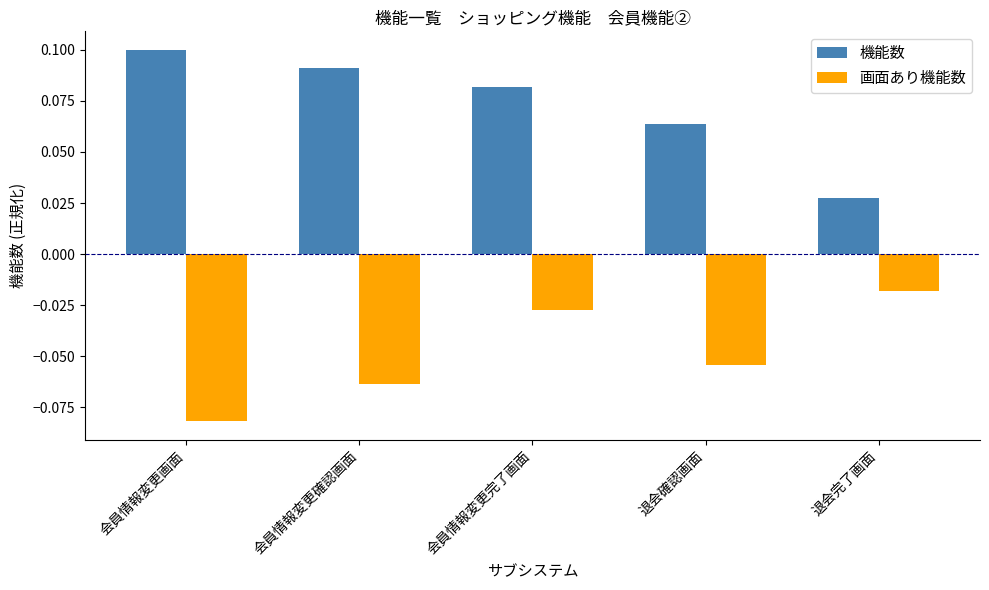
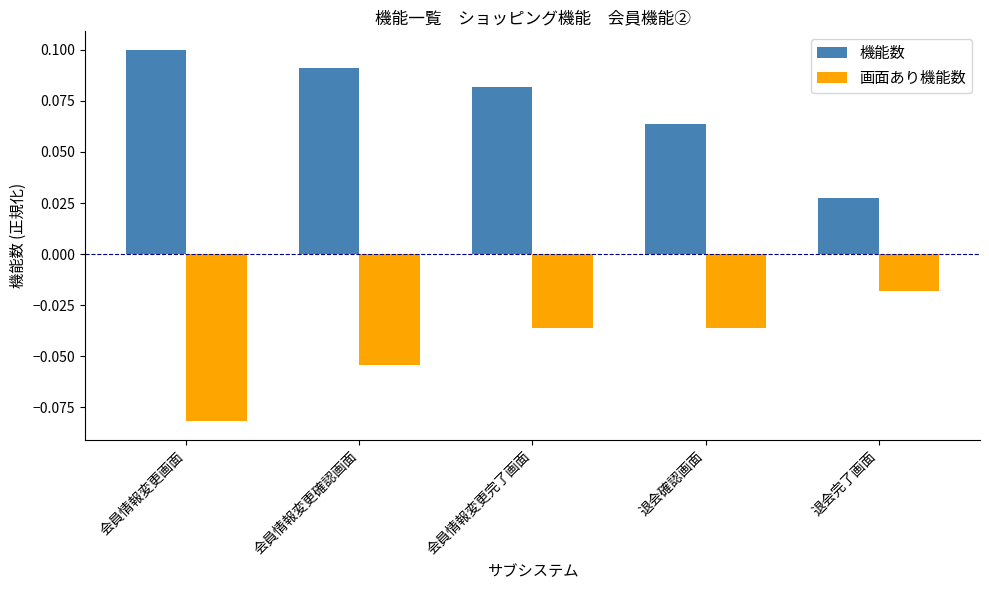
  {
    "機能数": {
      "会員情報変更画面": 0.100,
      "会員情報変更確認画面": 0.091,
      "会員情報変更完了画面": 0.082,
      "退会確認画面": 0.064,
      "退会完了画面": 0.027
    },
    "画面あり機能数": {
      "会員情報変更画面": -0.082,
-     "会員情報変更確認画面": -0.064,
-     "会員情報変更完了画面": -0.027,
-     "退会確認画面": -0.055,
+     "会員情報変更確認画面": -0.055,
+     "会員情報変更完了画面": -0.036,
+     "退会確認画面": -0.036,
      "退会完了画面": -0.018
    }
  }
